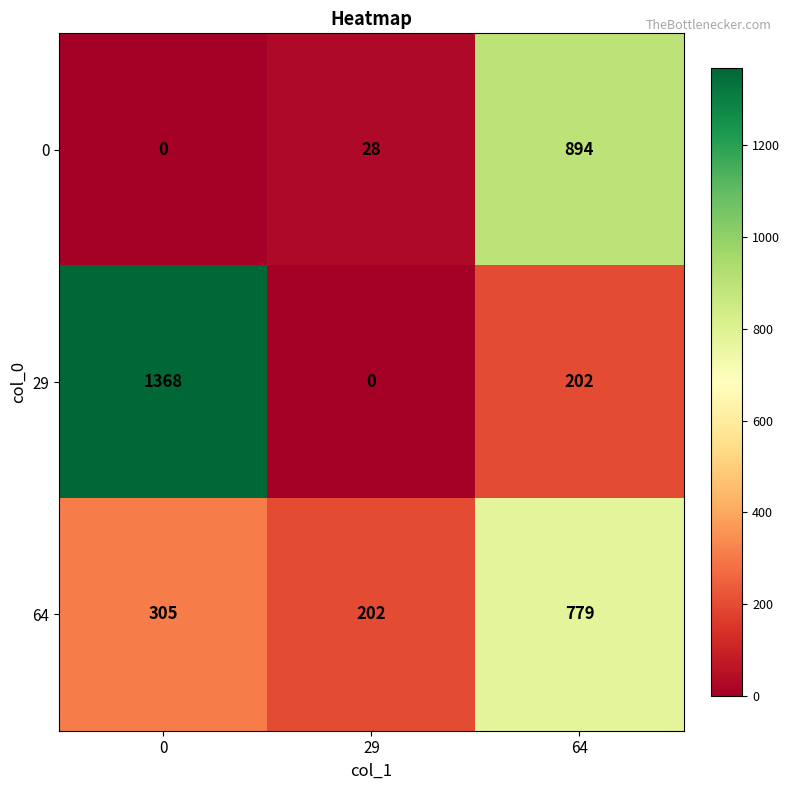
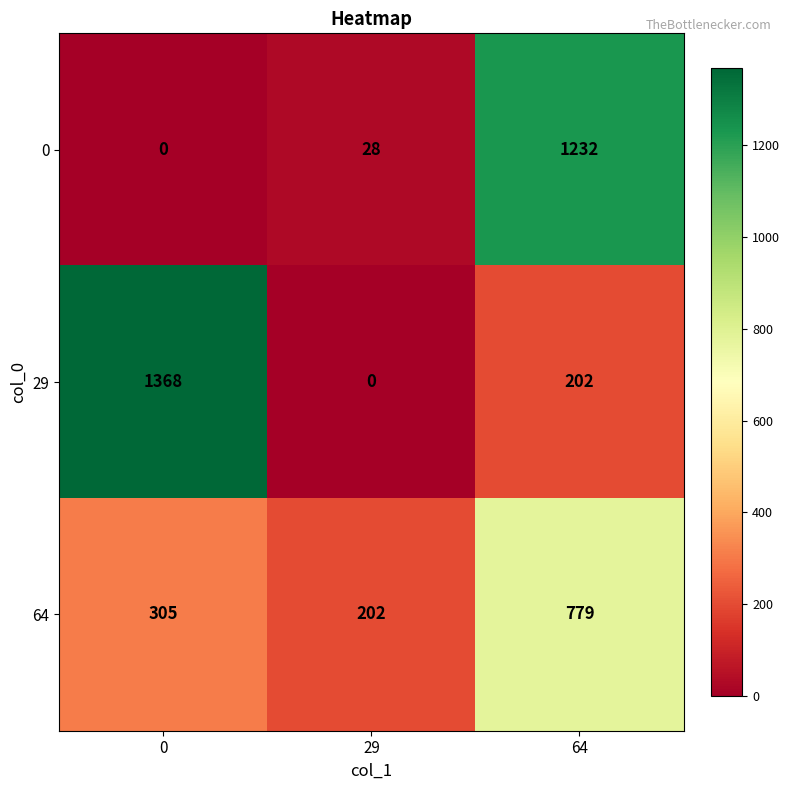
  {
    "0": {
      "0": 0,
      "29": 28,
-     "64": 894
+     "64": 1232
    },
    "29": {
      "0": 1368,
      "29": 0,
      "64": 202
    },
    "64": {
      "0": 305,
      "29": 202,
      "64": 779
    }
  }
